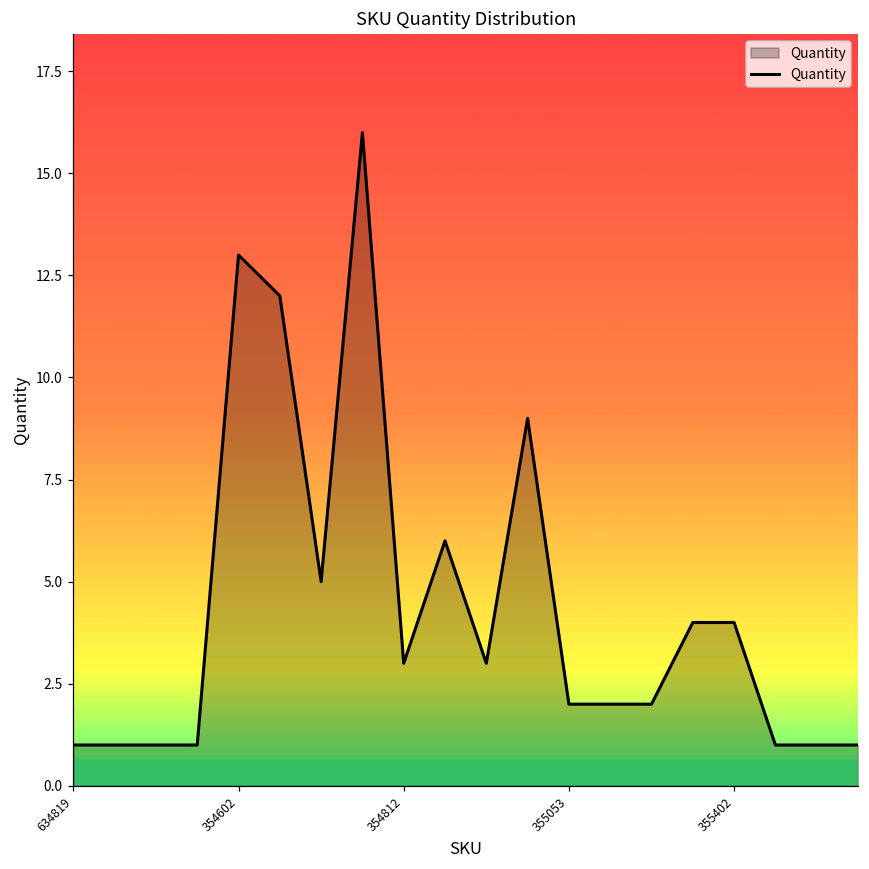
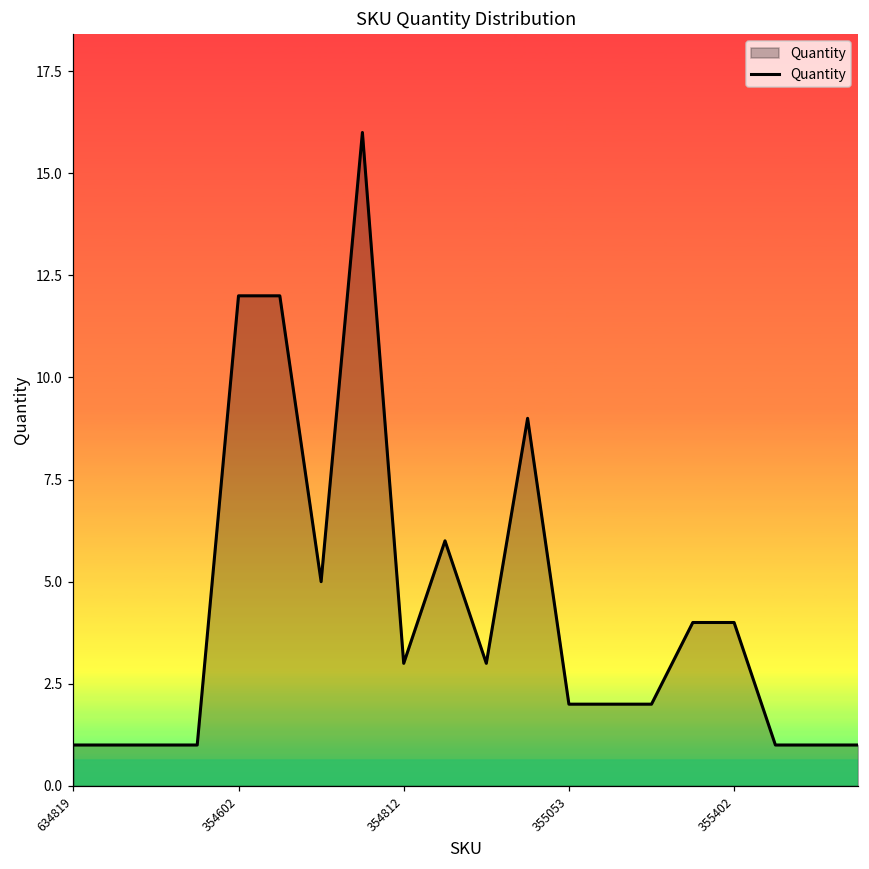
  {
    "634819": 1,
-   "354602": 13,
+   "354602": 12,
    "354812": 3,
    "355053": 2,
    "355402": 4
  }
